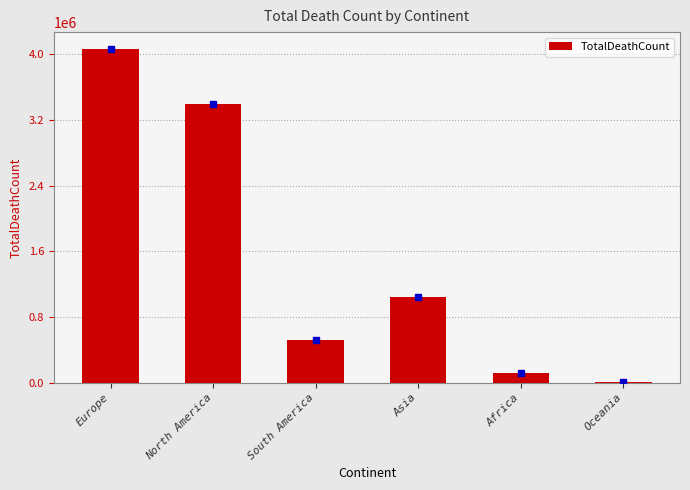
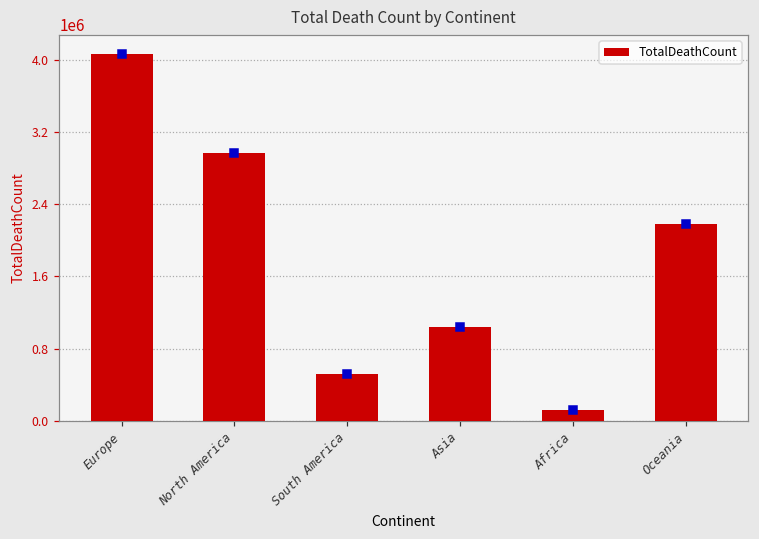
  {
    "TotalDeathCount": {
      "Europe": 4100000,
-     "North America": 3400000,
+     "North America": 3000000,
      "South America": 500000,
      "Asia": 1000000,
      "Africa": 100000,
-     "Oceania": 0
+     "Oceania": 2200000
    }
  }
